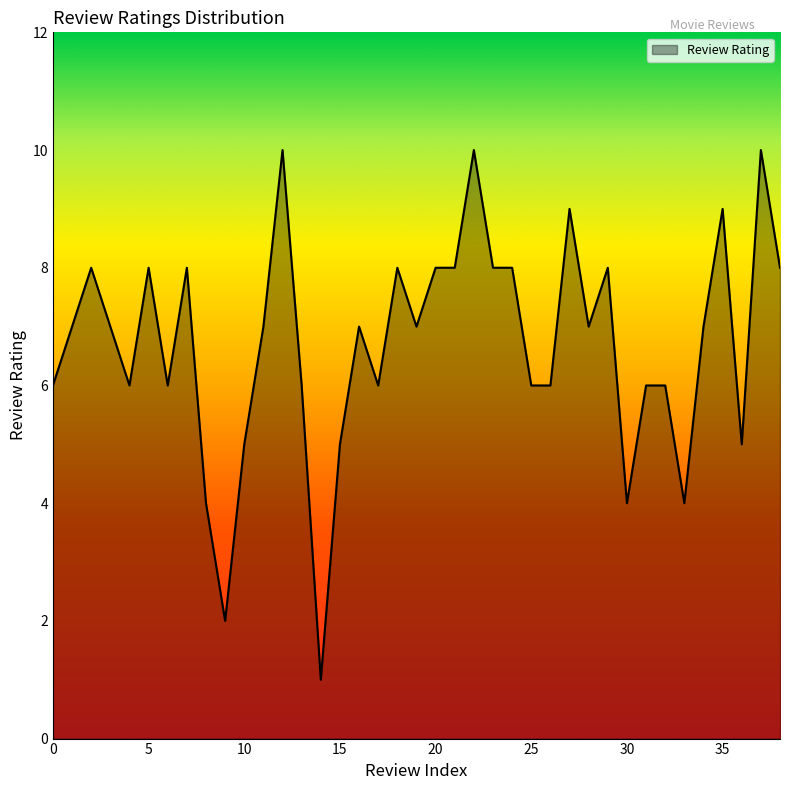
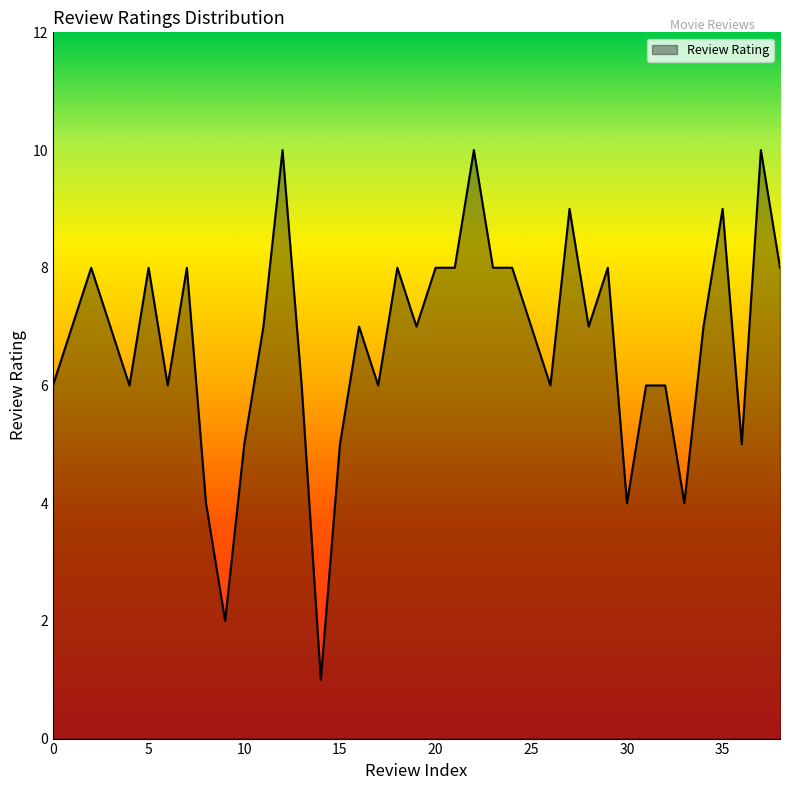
  {
    "0": 6,
    "5": 8,
    "10": 5,
    "15": 5,
    "20": 8,
-   "25": 6,
+   "25": 7,
    "30": 4,
    "35": 9
  }
